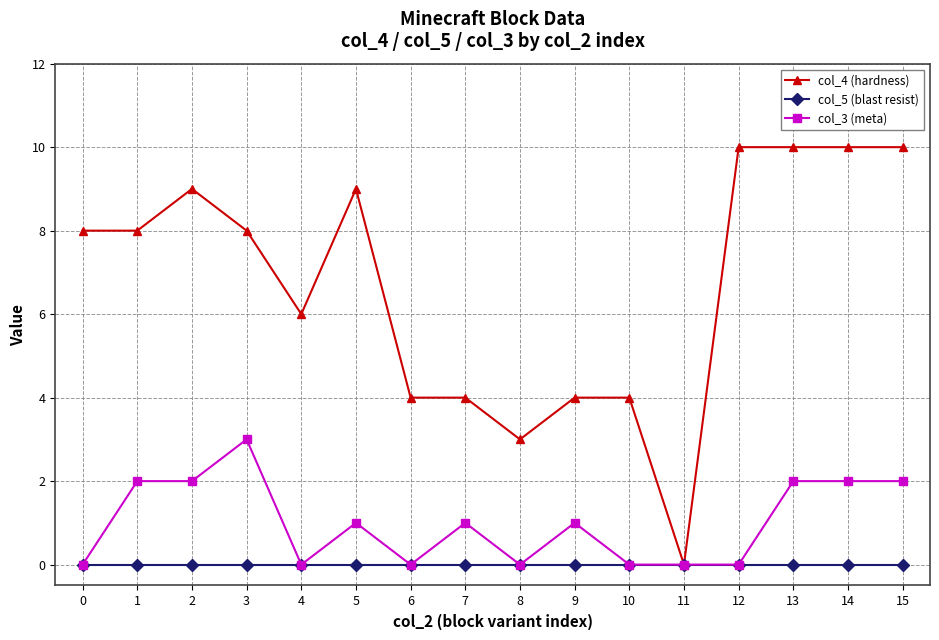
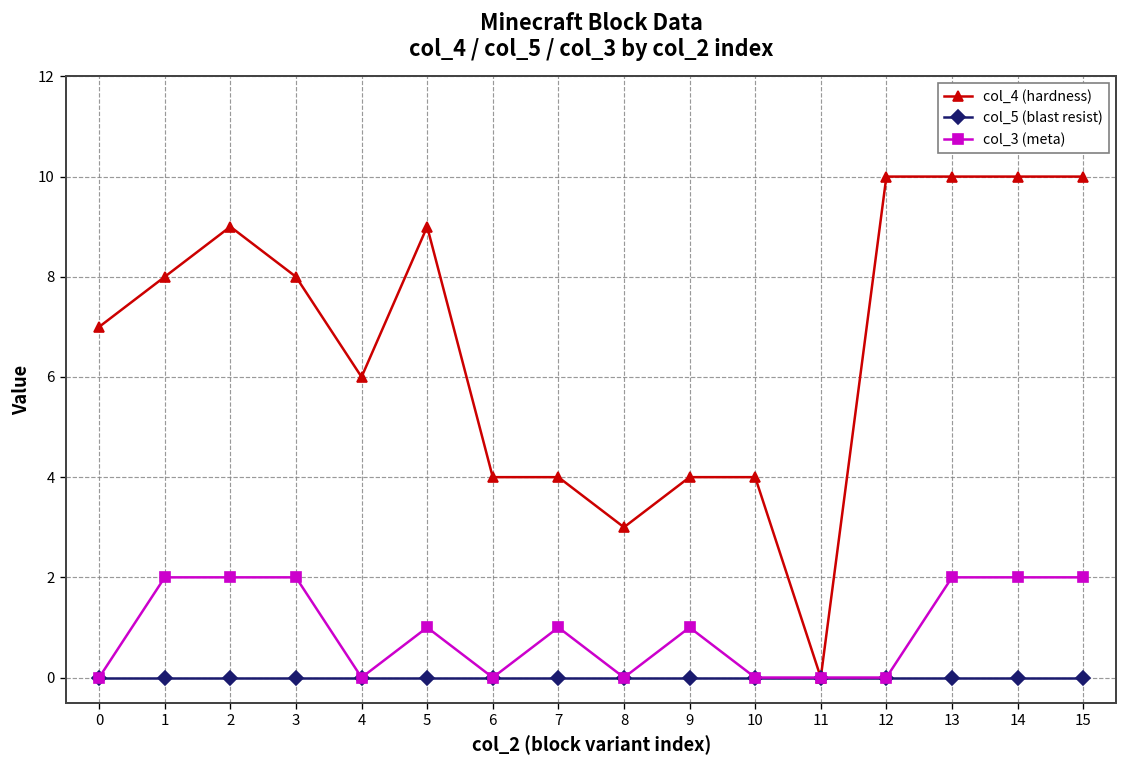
  {
    "col_4 (hardness)": {
-     "0": 8,
+     "0": 7,
      "1": 8,
      "2": 9,
      "3": 8,
      "4": 6,
      "5": 9,
      "6": 4,
      "7": 4,
      "8": 3,
      "9": 4,
      "10": 4,
      "12": 10,
      "13": 10,
      "14": 10,
      "15": 10
    },
    "col_5 (blast resist)": {
      "1": 0,
      "2": 0,
      "3": 0,
      "5": 0,
      "7": 0,
      "9": 0,
      "13": 0,
      "14": 0,
      "15": 0
    },
    "col_3 (meta)": {
      "1": 2,
      "2": 2,
-     "3": 3,
+     "3": 2,
      "5": 1,
      "7": 1,
      "9": 1,
      "13": 2,
      "14": 2,
      "15": 2
    }
  }
